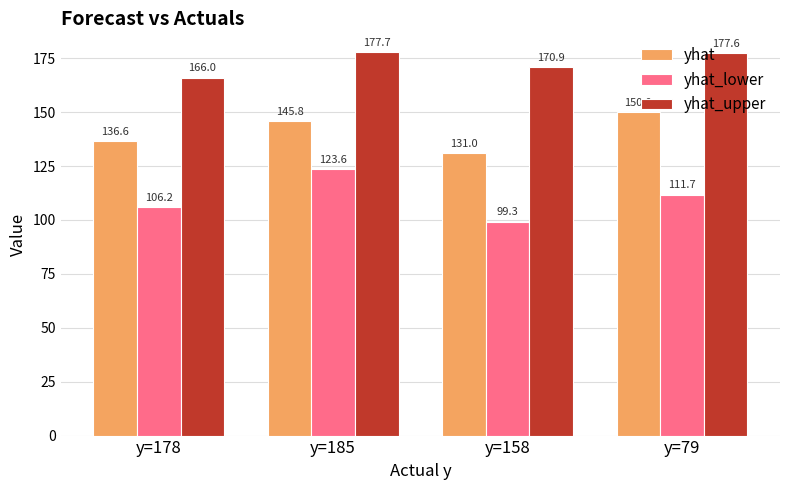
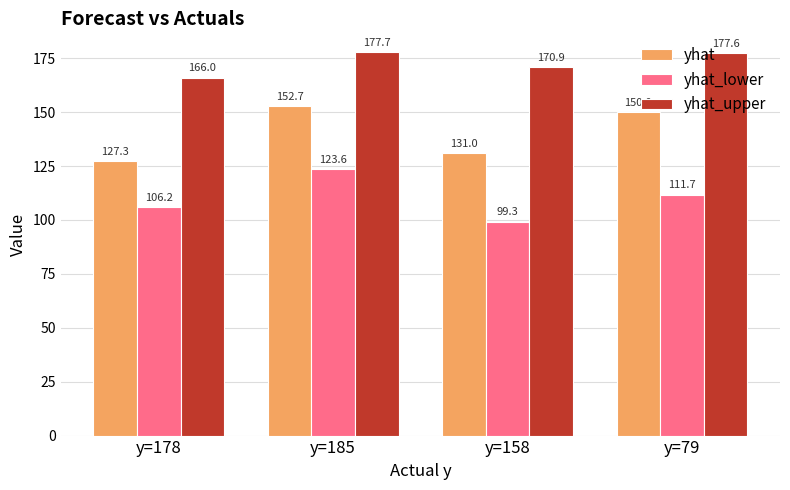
  {
    "yhat": {
-     "y=178": 136.6,
-     "y=185": 145.8,
+     "y=178": 127.3,
+     "y=185": 152.7,
      "y=158": 131.0,
      "y=79": 150.0
    },
    "yhat_lower": {
      "y=178": 106.2,
      "y=185": 123.6,
      "y=158": 99.3,
      "y=79": 111.7
    },
    "yhat_upper": {
      "y=178": 166.0,
      "y=185": 177.7,
      "y=158": 170.9,
      "y=79": 177.6
    }
  }
